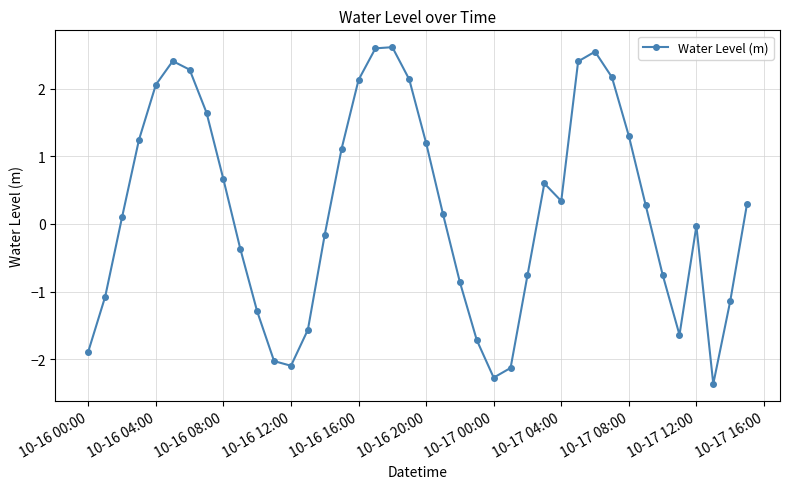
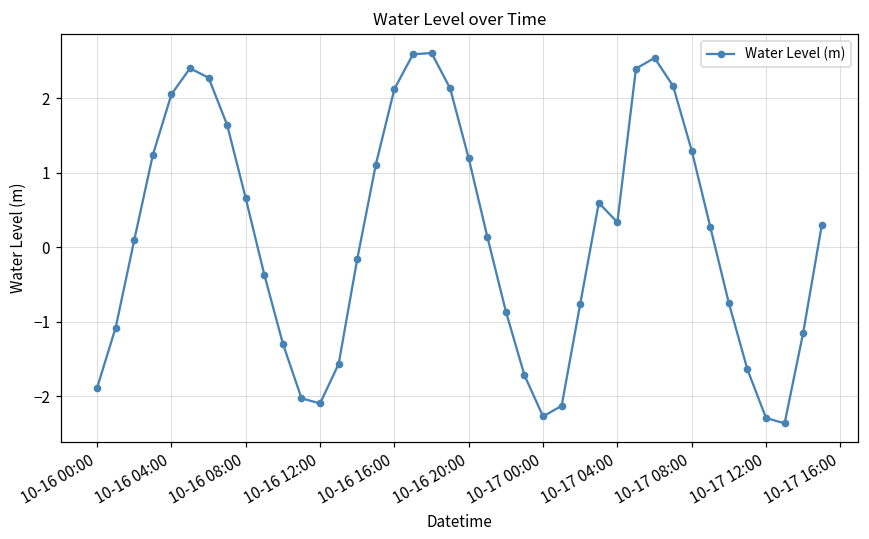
  {
    "10-16 00:00": -1.9,
    "10-16 04:00": 2.1,
    "10-16 08:00": 0.7,
    "10-16 12:00": -2.1,
    "10-16 16:00": 2.1,
    "10-16 20:00": 1.2,
    "10-17 00:00": -2.3,
    "10-17 04:00": 0.3,
    "10-17 08:00": 1.3,
-   "10-17 12:00": 0.0
+   "10-17 12:00": -2.3
  }
